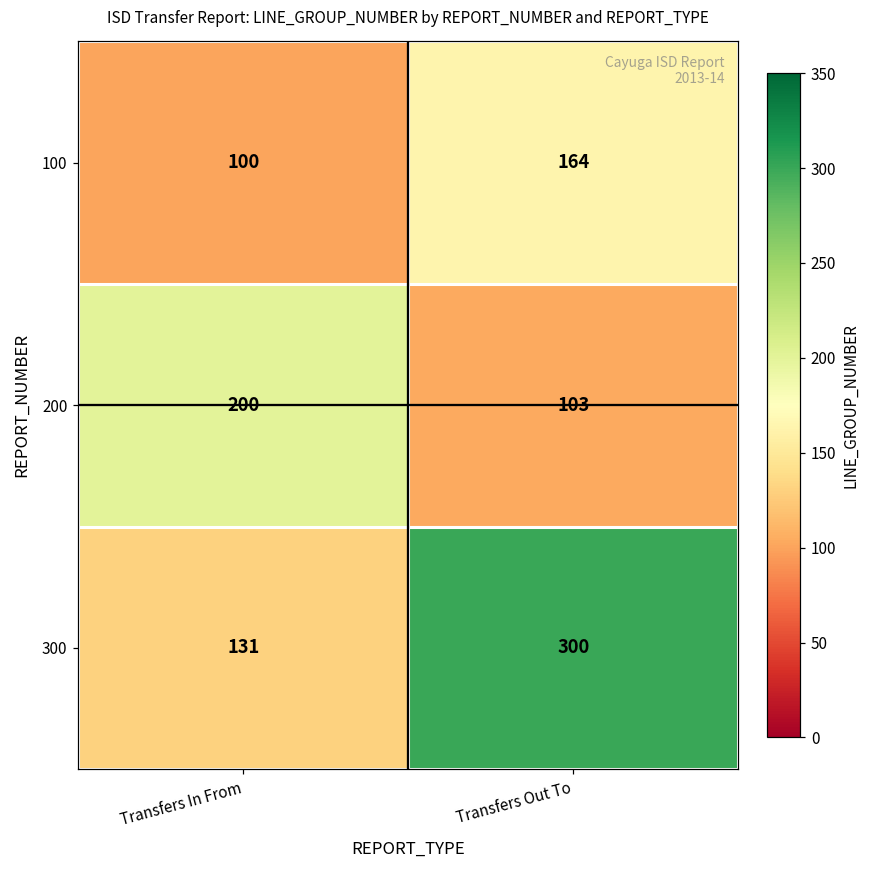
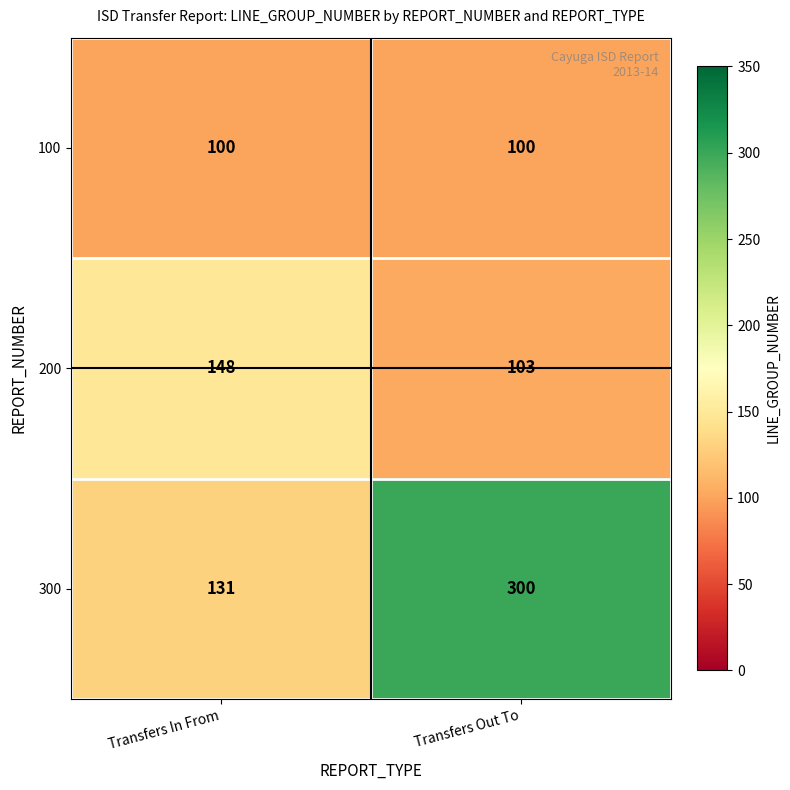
  {
    "100": {
      "Transfers In From": 100,
-     "Transfers Out To": 164
+     "Transfers Out To": 100
    },
    "200": {
-     "Transfers In From": 200,
+     "Transfers In From": 148,
      "Transfers Out To": 103
    },
    "300": {
      "Transfers In From": 131,
      "Transfers Out To": 300
    }
  }
